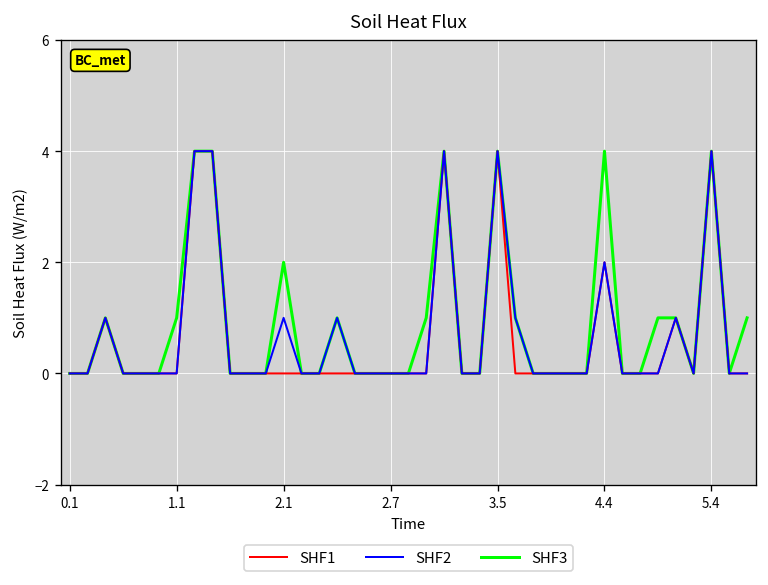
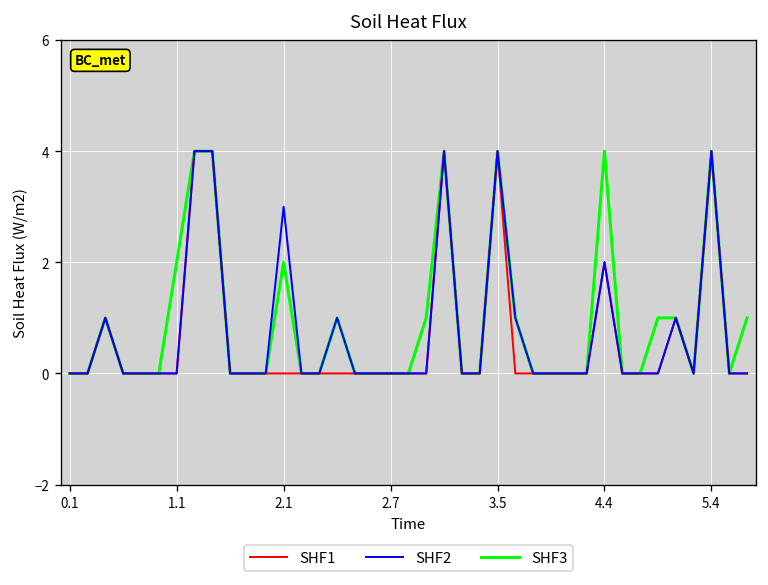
  {
    "SHF1": {
      "2.1": 0
    },
    "SHF2": {
-     "2.1": 1
+     "2.1": 3
    },
    "SHF3": {
-     "1.1": 1,
+     "1.1": 2,
      "2.1": 2,
      "4.4": 4
    }
  }
